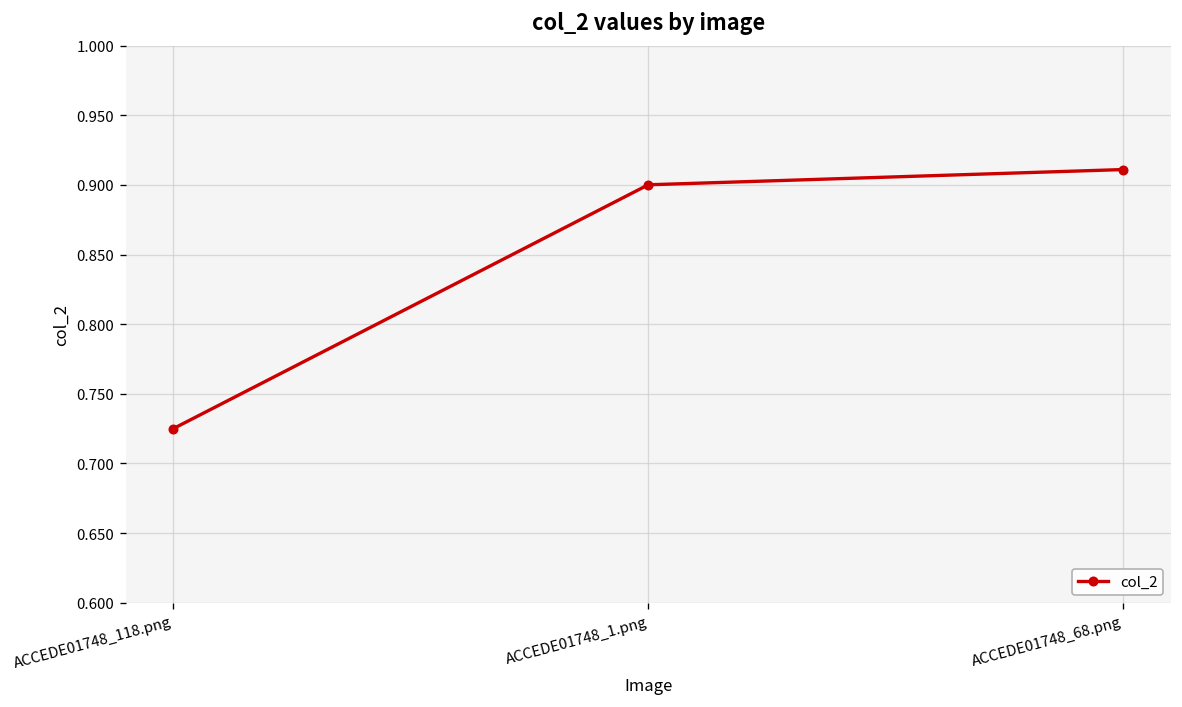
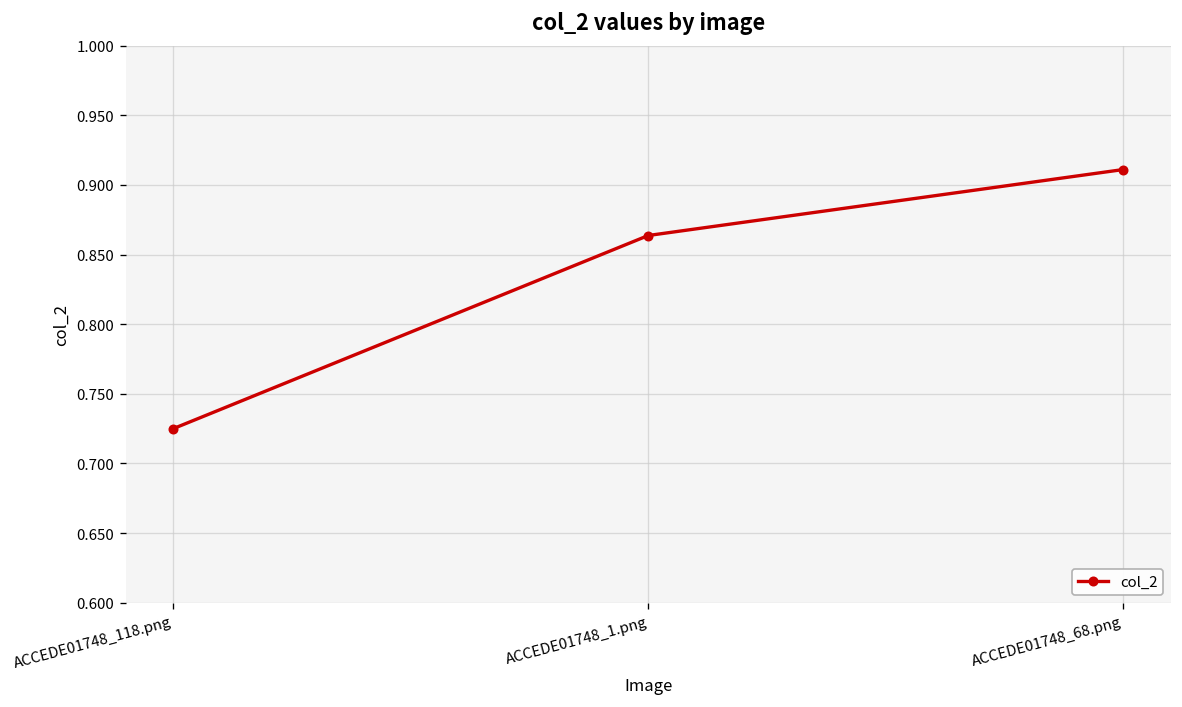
  {
    "ACCEDE01748_118.png": 0.725,
-   "ACCEDE01748_1.png": 0.900,
+   "ACCEDE01748_1.png": 0.864,
    "ACCEDE01748_68.png": 0.911
  }
